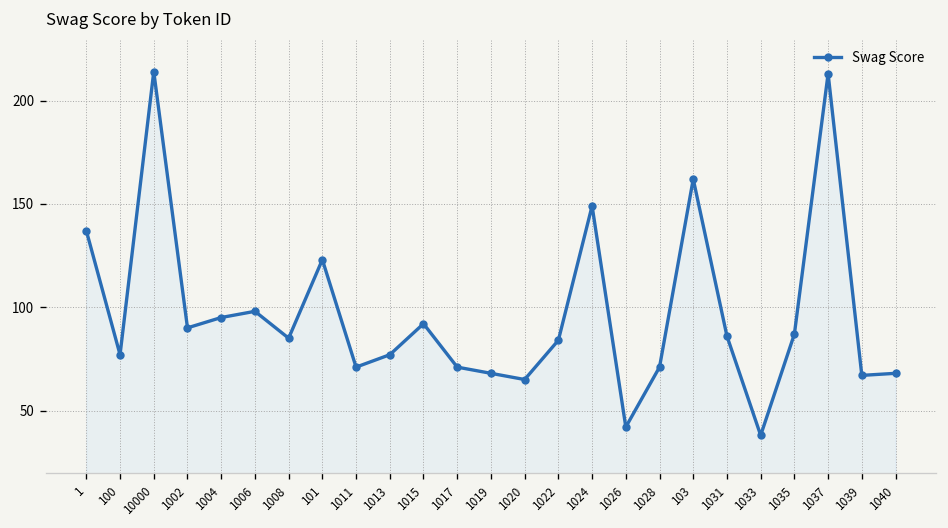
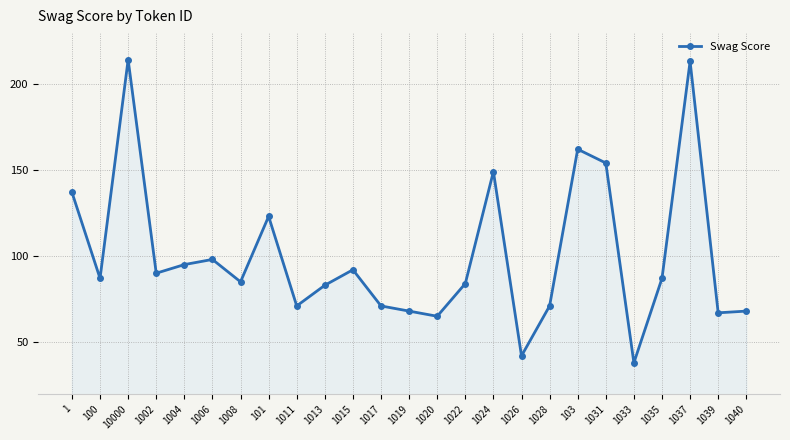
  {
    "1": 137,
-   "100": 77,
+   "100": 87,
    "10000": 214,
    "1002": 90,
    "1004": 95,
    "1006": 98,
    "1008": 85,
    "101": 123,
    "1011": 71,
-   "1013": 77,
+   "1013": 83,
    "1015": 92,
    "1017": 71,
    "1019": 68,
    "1020": 65,
    "1022": 84,
    "1024": 149,
    "1026": 42,
    "1028": 71,
    "103": 162,
-   "1031": 86,
+   "1031": 154,
    "1033": 38,
    "1035": 87,
    "1037": 213,
    "1039": 67,
    "1040": 68
  }
